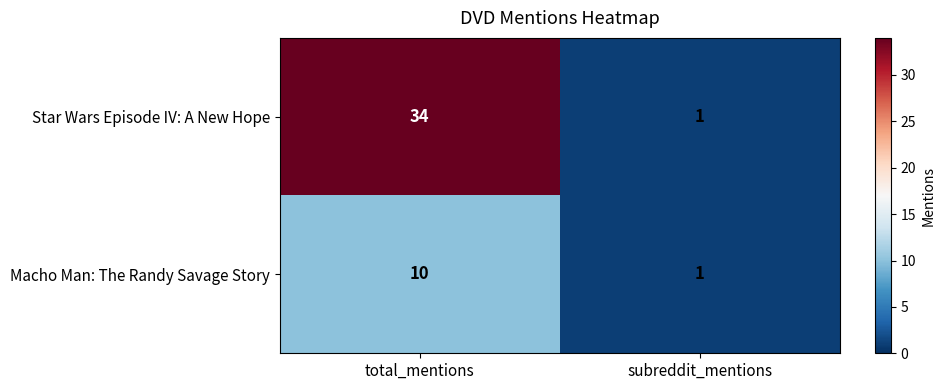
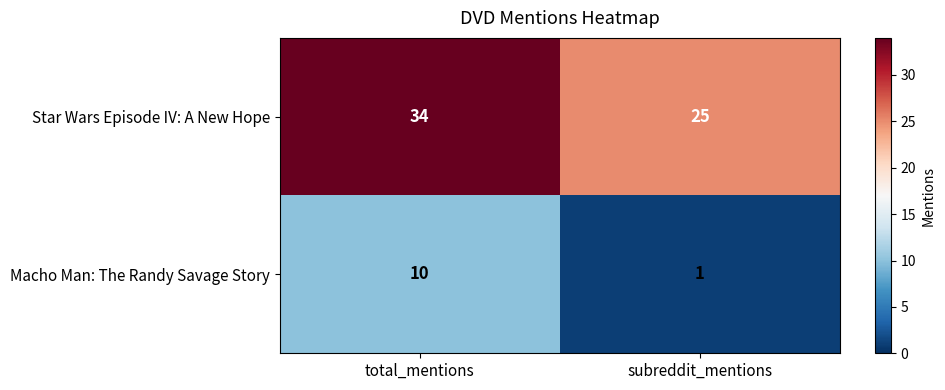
  {
    "Star Wars Episode IV: A New Hope": {
      "total_mentions": 34,
-     "subreddit_mentions": 1
+     "subreddit_mentions": 25
    },
    "Macho Man: The Randy Savage Story": {
      "total_mentions": 10,
      "subreddit_mentions": 1
    }
  }
